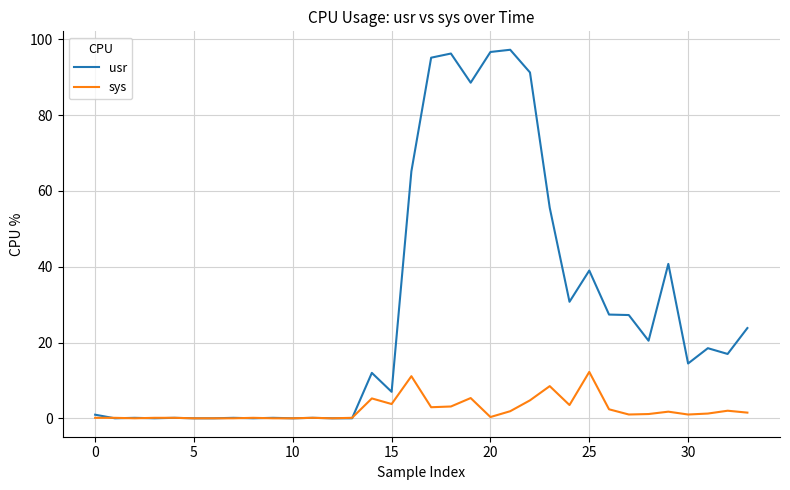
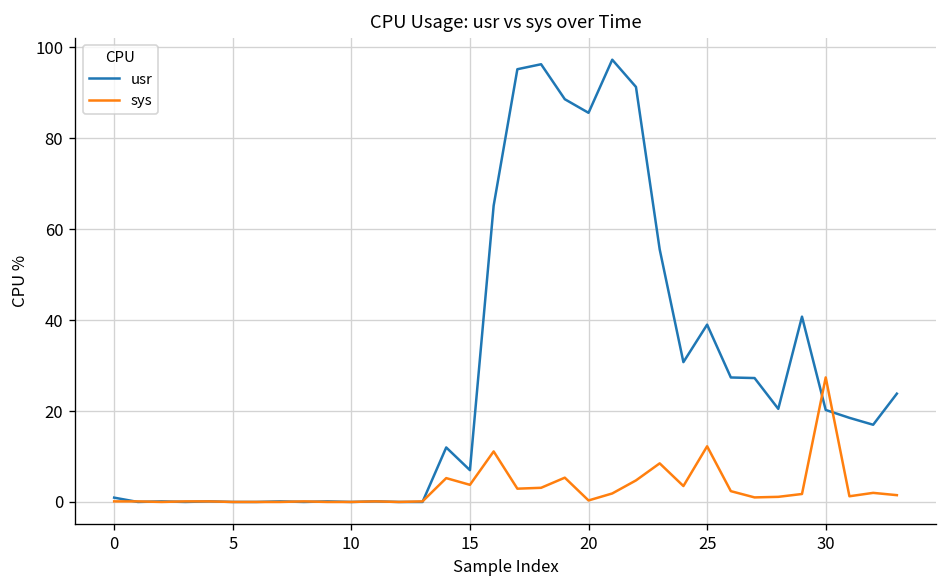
  {
    "usr": {
      "0": 1,
      "15": 7,
-     "20": 97,
+     "20": 86,
      "25": 39,
-     "30": 14
+     "30": 20
    },
    "sys": {
      "0": 0,
      "15": 4,
      "20": 0,
      "25": 12,
-     "30": 1
+     "30": 27
    }
  }
